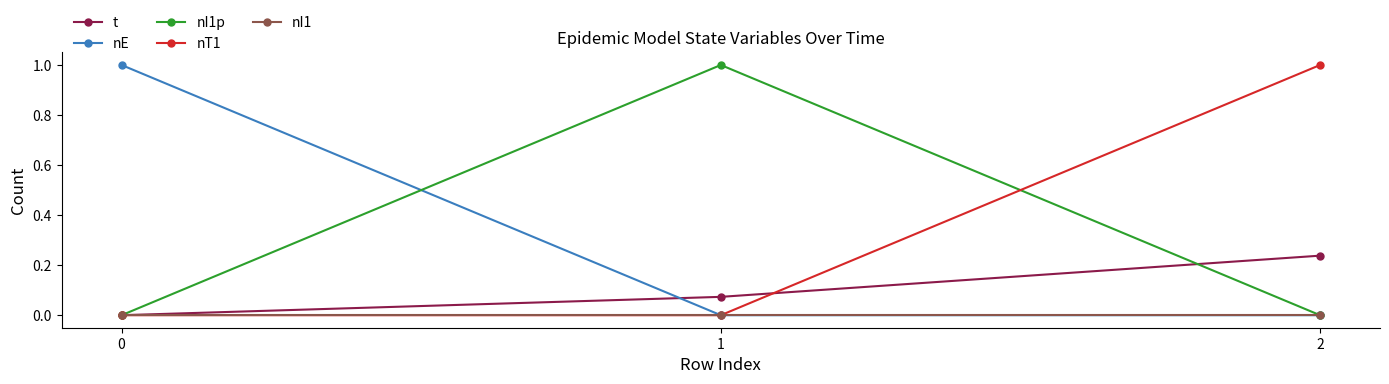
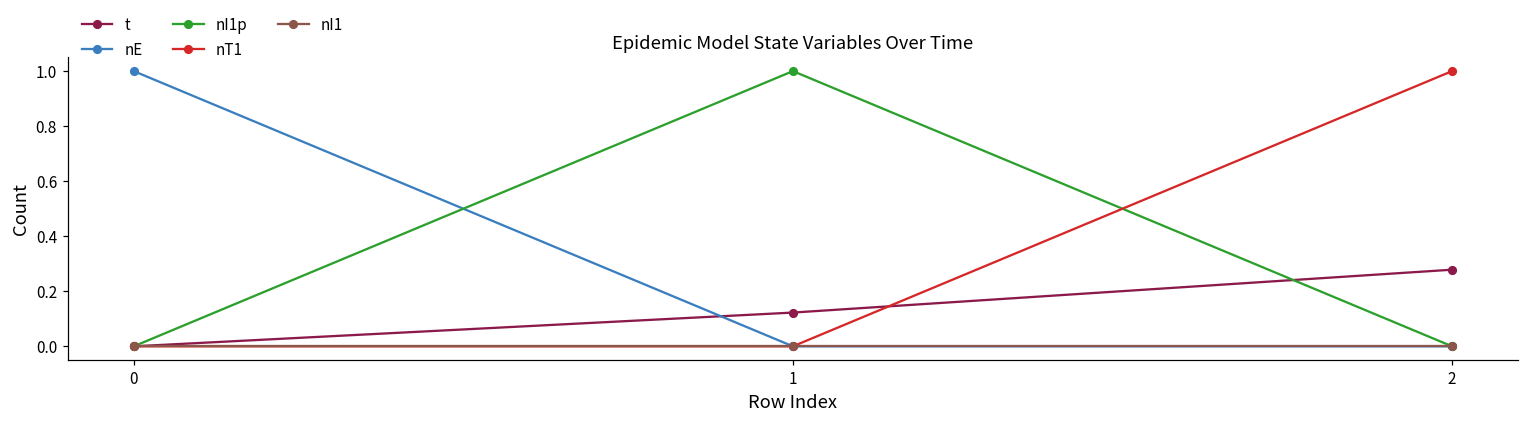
  {
    "t": {
-     "1": 0.07,
-     "2": 0.24
+     "1": 0.12,
+     "2": 0.28
    },
    "nE": {
      "0": 1.00
    },
    "nI1p": {
      "1": 1.00
    },
    "nT1": {
      "2": 1.00
    }
  }
